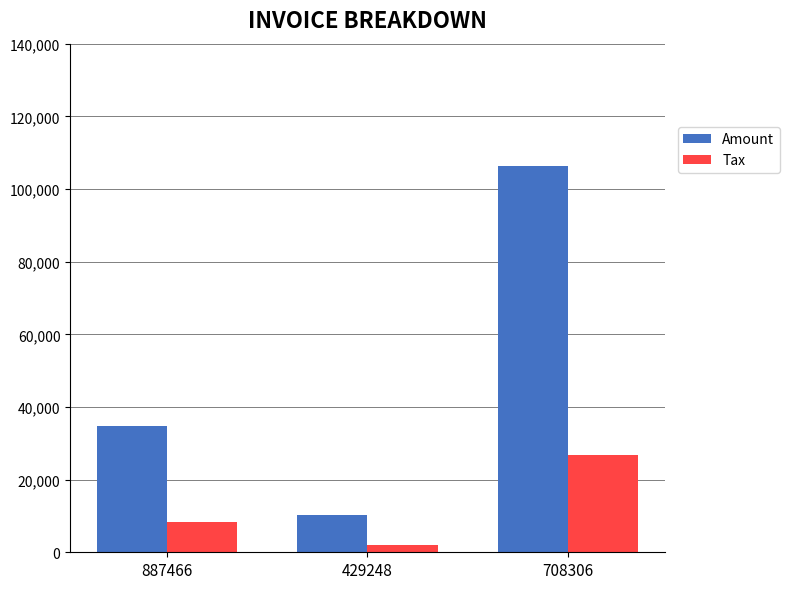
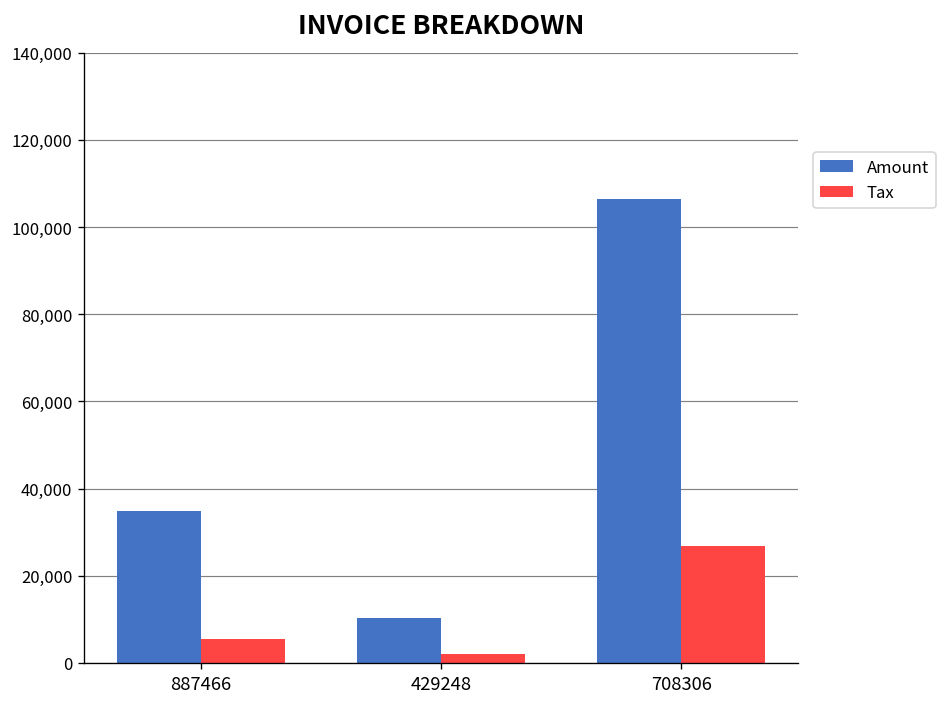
  {
    "Amount": {
      "887466": "35,000",
      "429248": "10,000",
      "708306": "106,000"
    },
    "Tax": {
-     "887466": "8,000",
+     "887466": "5,000",
      "429248": "2,000",
      "708306": "27,000"
    }
  }
